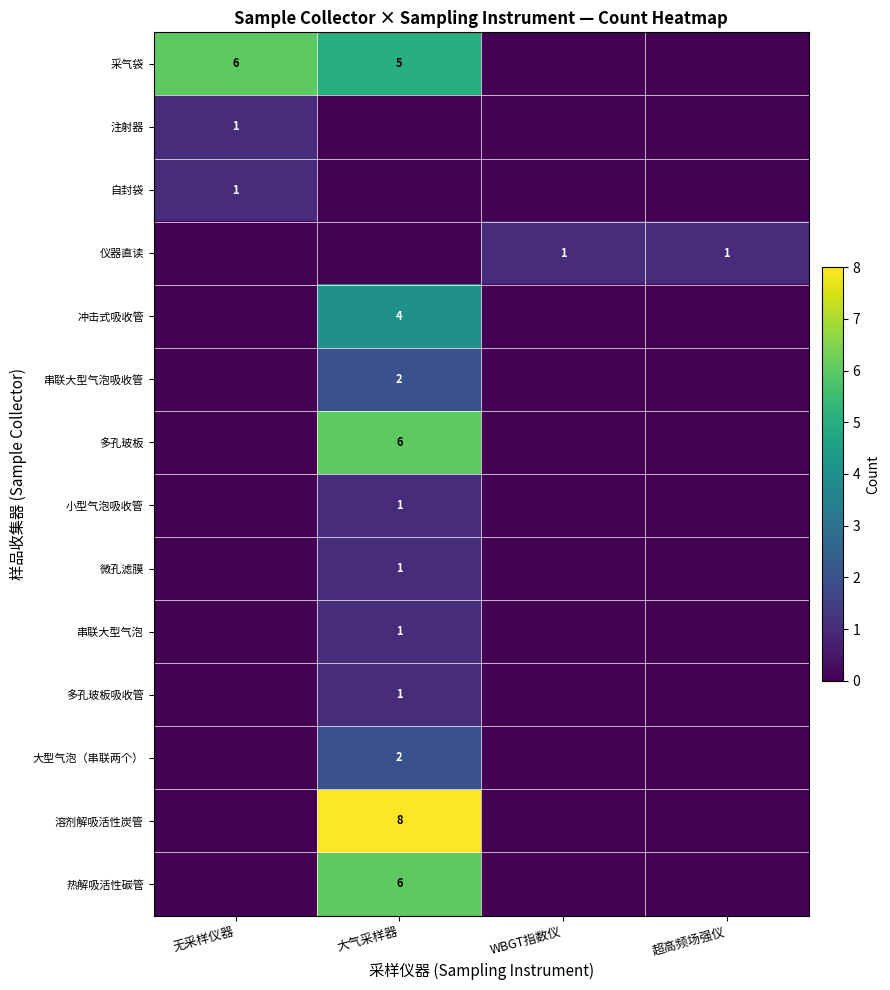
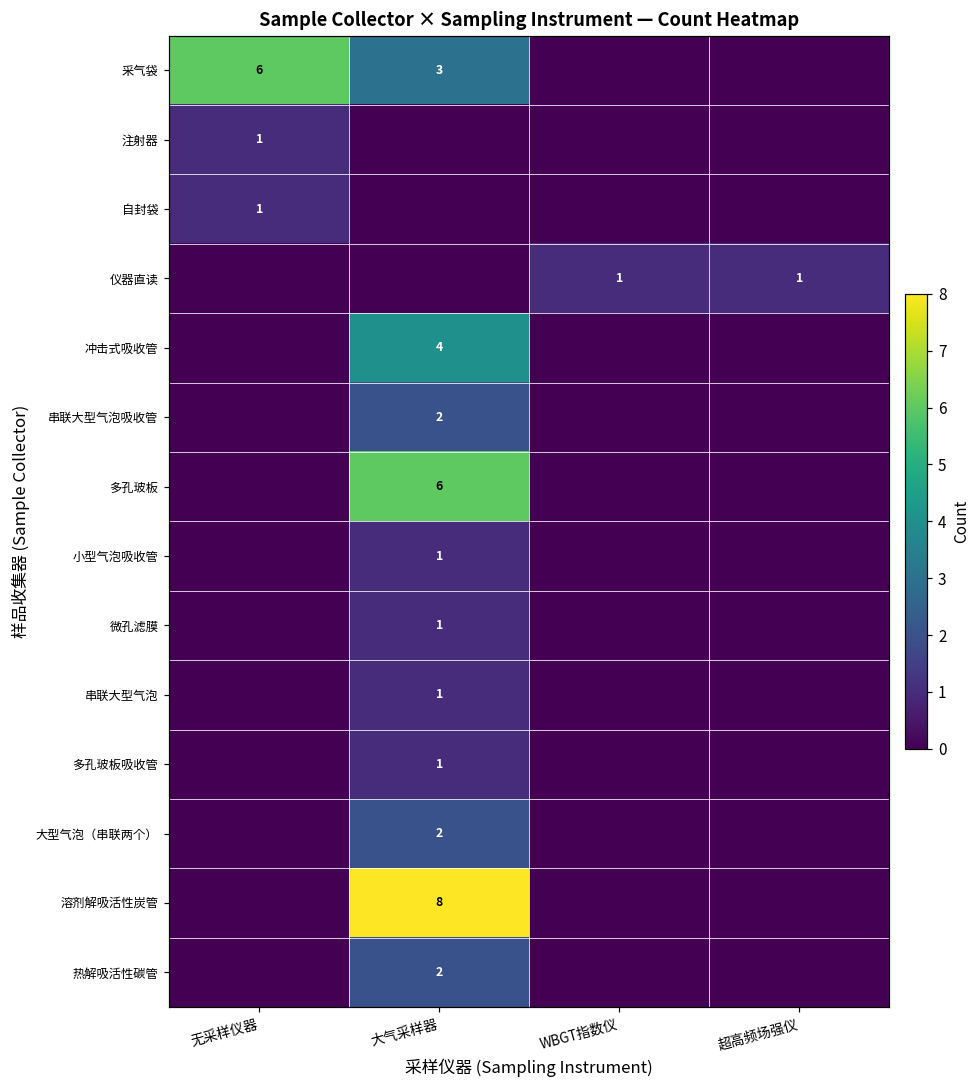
  {
    "采气袋": {
      "无采样仪器": 6,
-     "大气采样器": 5
+     "大气采样器": 3
    },
    "注射器": {
      "无采样仪器": 1
    },
    "自封袋": {
      "无采样仪器": 1
    },
    "仪器直读": {
      "WBGT指数仪": 1,
      "超高频场强仪": 1
    },
    "冲击式吸收管": {
      "大气采样器": 4
    },
    "串联大型气泡吸收管": {
      "大气采样器": 2
    },
    "多孔玻板": {
      "大气采样器": 6
    },
    "小型气泡吸收管": {
      "大气采样器": 1
    },
    "微孔滤膜": {
      "大气采样器": 1
    },
    "串联大型气泡": {
      "大气采样器": 1
    },
    "多孔玻板吸收管": {
      "大气采样器": 1
    },
    "大型气泡（串联两个）": {
      "大气采样器": 2
    },
    "溶剂解吸活性炭管": {
      "大气采样器": 8
    },
    "热解吸活性碳管": {
-     "大气采样器": 6
+     "大气采样器": 2
    }
  }
